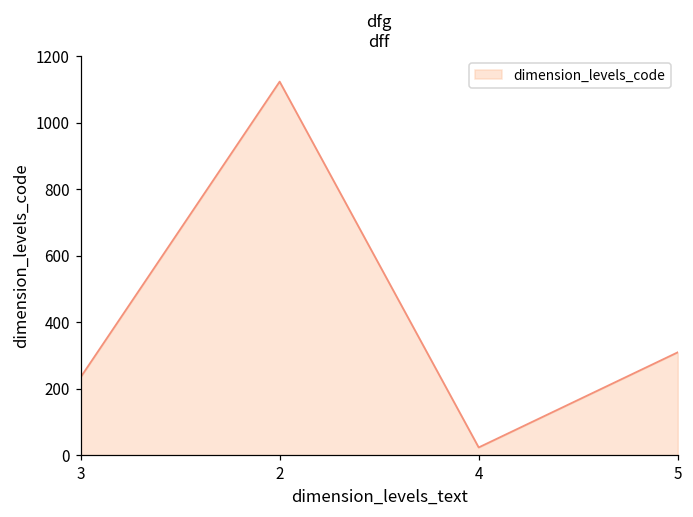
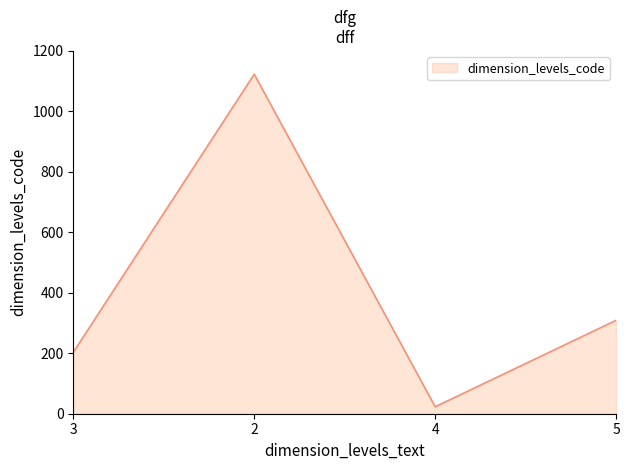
  {
-   "3": 230,
+   "3": 200,
    "2": 1120,
    "4": 20,
    "5": 310
  }
